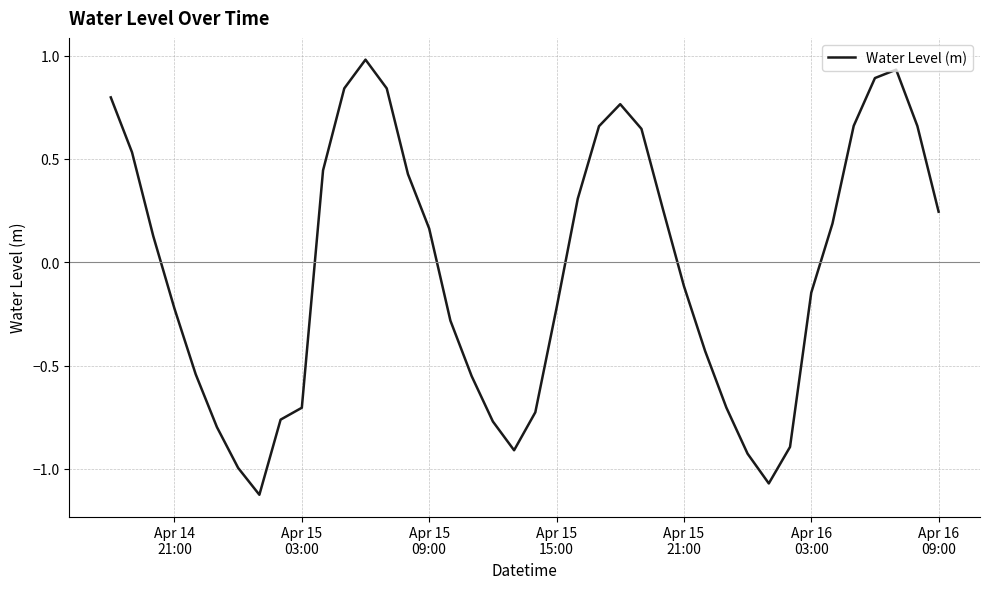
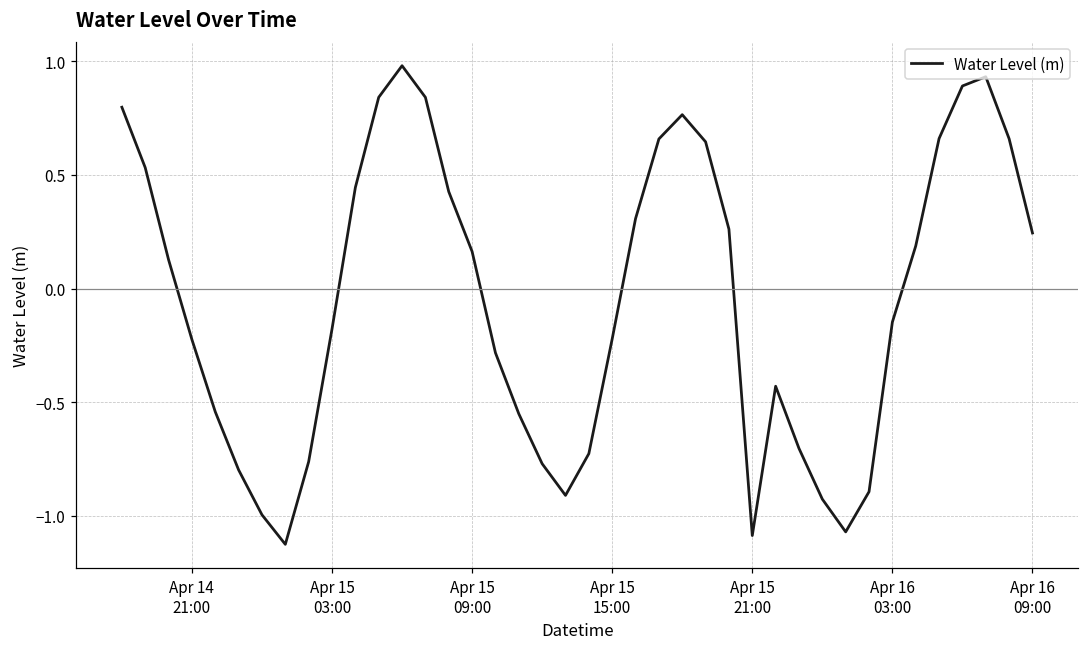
  {
    "Apr 14 21:00": -0.22,
-   "Apr 15 03:00": -0.70,
+   "Apr 15 03:00": -0.18,
    "Apr 15 09:00": 0.16,
    "Apr 15 15:00": -0.22,
-   "Apr 15 21:00": -0.11,
+   "Apr 15 21:00": -1.09,
    "Apr 16 03:00": -0.15,
    "Apr 16 09:00": 0.24
  }
